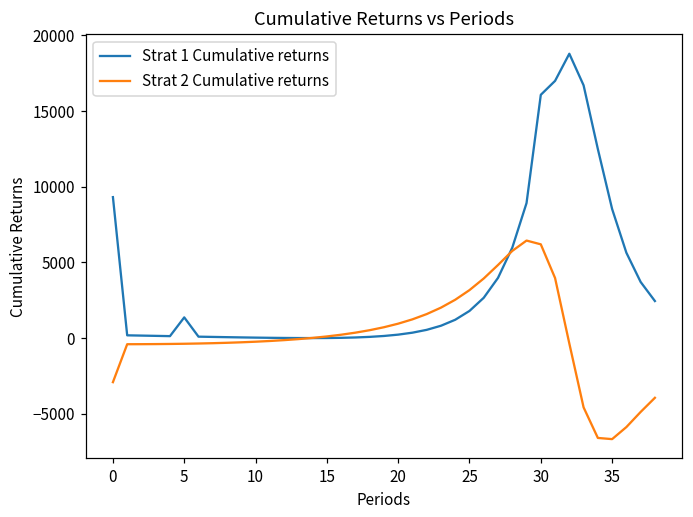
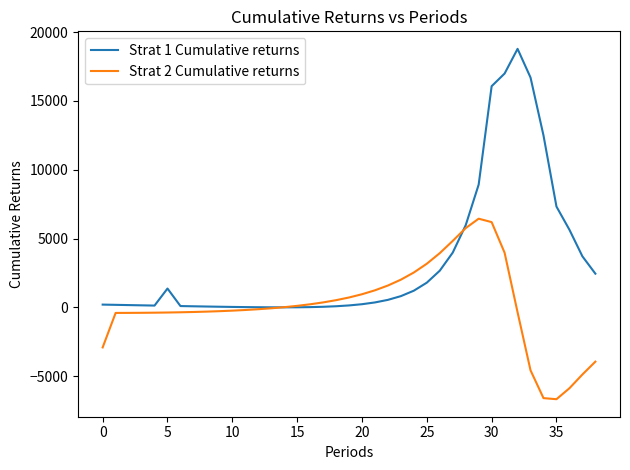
  {
    "Strat 1 Cumulative returns": {
-     "0": 9300,
+     "0": 200,
      "5": 1400,
      "10": 0,
      "20": 200,
      "25": 1800,
      "30": 16100,
-     "35": 8500
+     "35": 7300
    },
    "Strat 2 Cumulative returns": {
      "0": -2900,
      "5": -400,
      "10": -200,
      "20": 1000,
      "25": 3200,
      "30": 6200,
      "35": -6700
    }
  }
